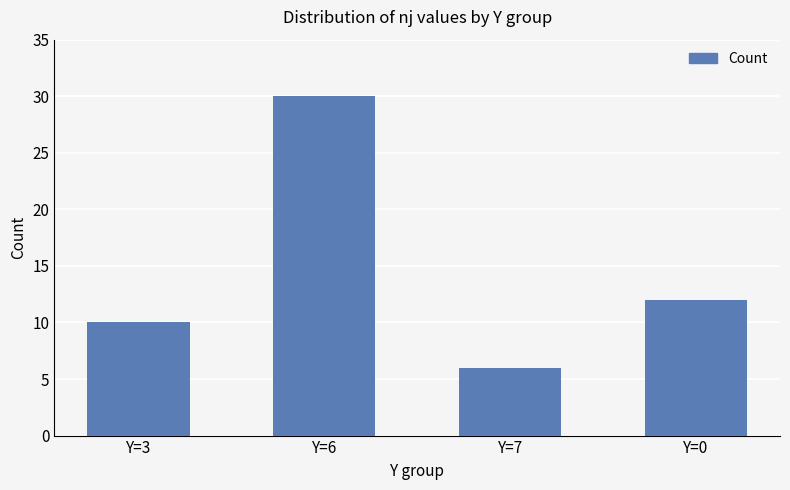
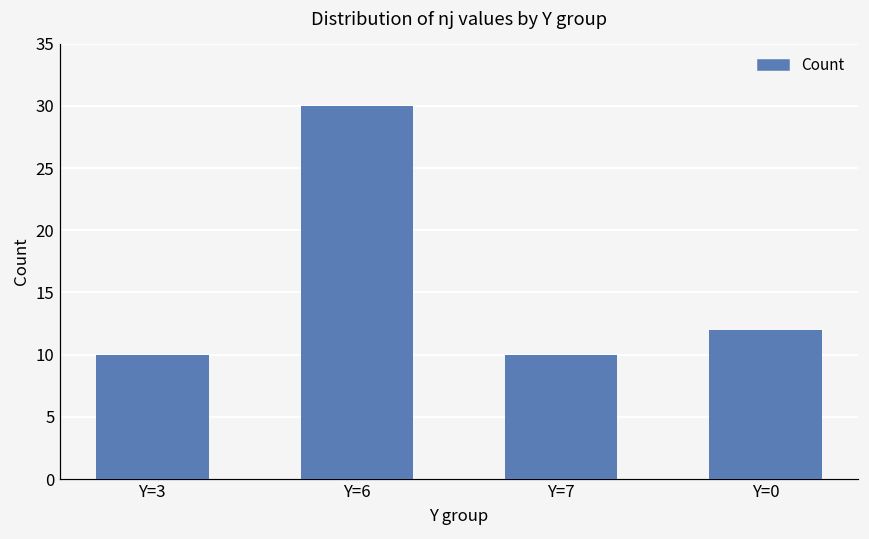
  {
    "Y=3": 10,
    "Y=6": 30,
-   "Y=7": 6,
+   "Y=7": 10,
    "Y=0": 12
  }
